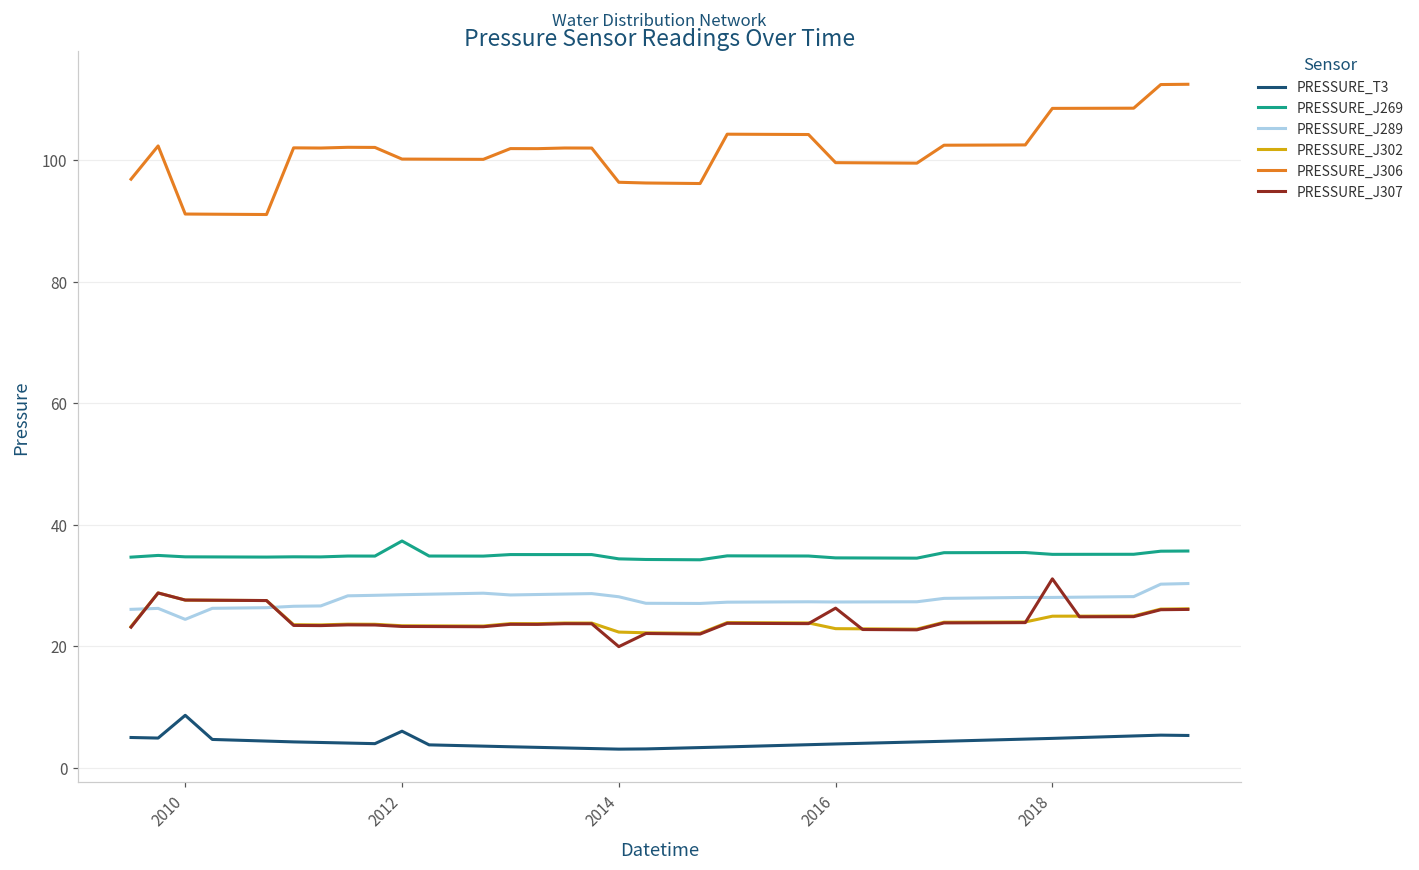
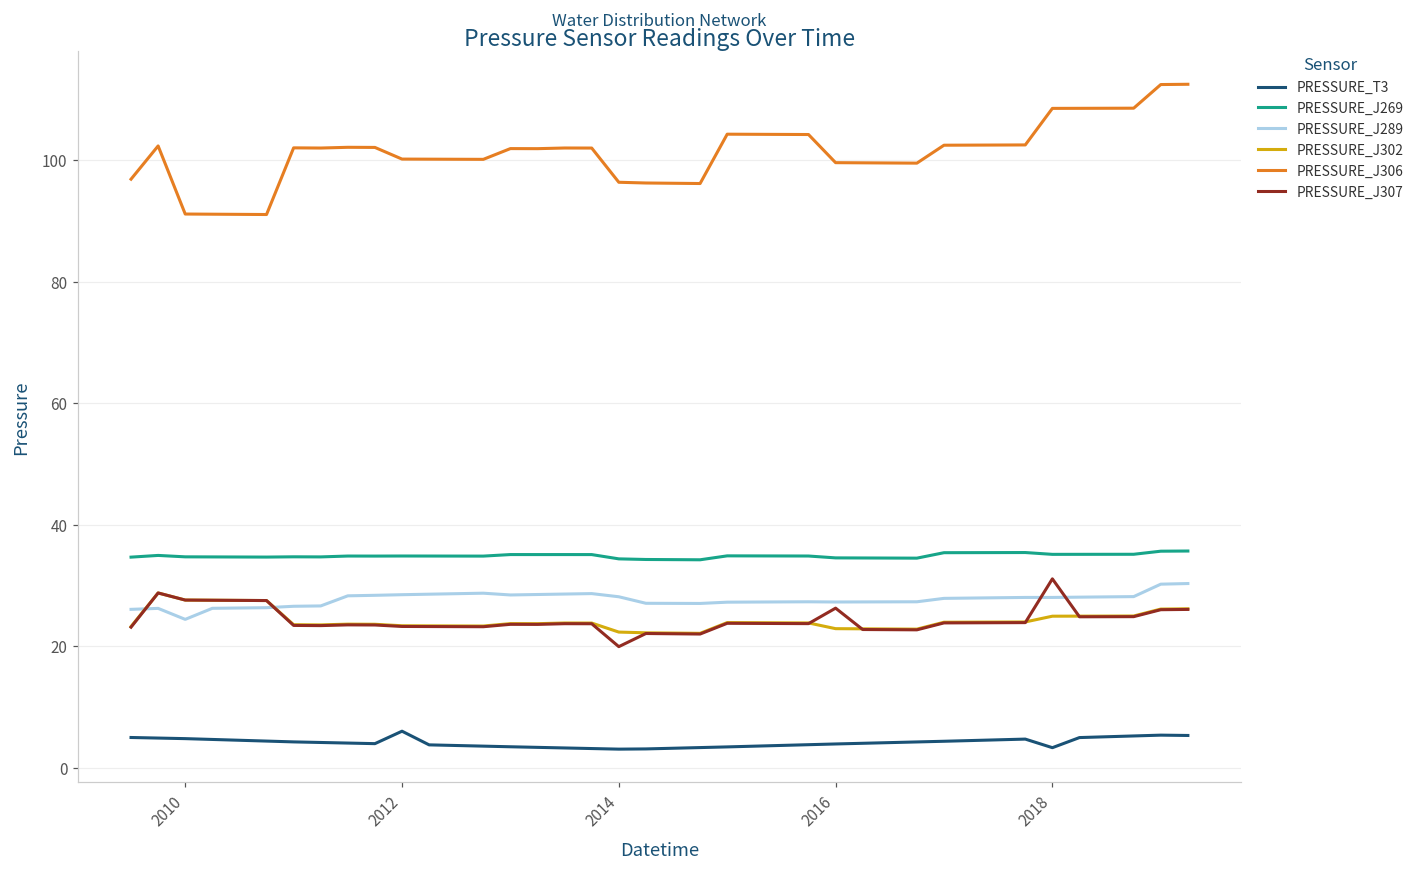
  {
    "PRESSURE_T3": {
-     "2010": 9,
+     "2010": 5,
      "2012": 6,
      "2014": 3,
      "2016": 4,
-     "2018": 5
+     "2018": 3
    },
    "PRESSURE_J269": {
      "2010": 35,
-     "2012": 37,
+     "2012": 35,
      "2014": 34,
      "2016": 35,
      "2018": 35
    },
    "PRESSURE_J289": {
      "2010": 24,
      "2012": 28,
      "2014": 28,
      "2016": 27,
      "2018": 28
    },
    "PRESSURE_J307": {
      "2014": 20,
      "2016": 26,
      "2018": 31
    }
  }
